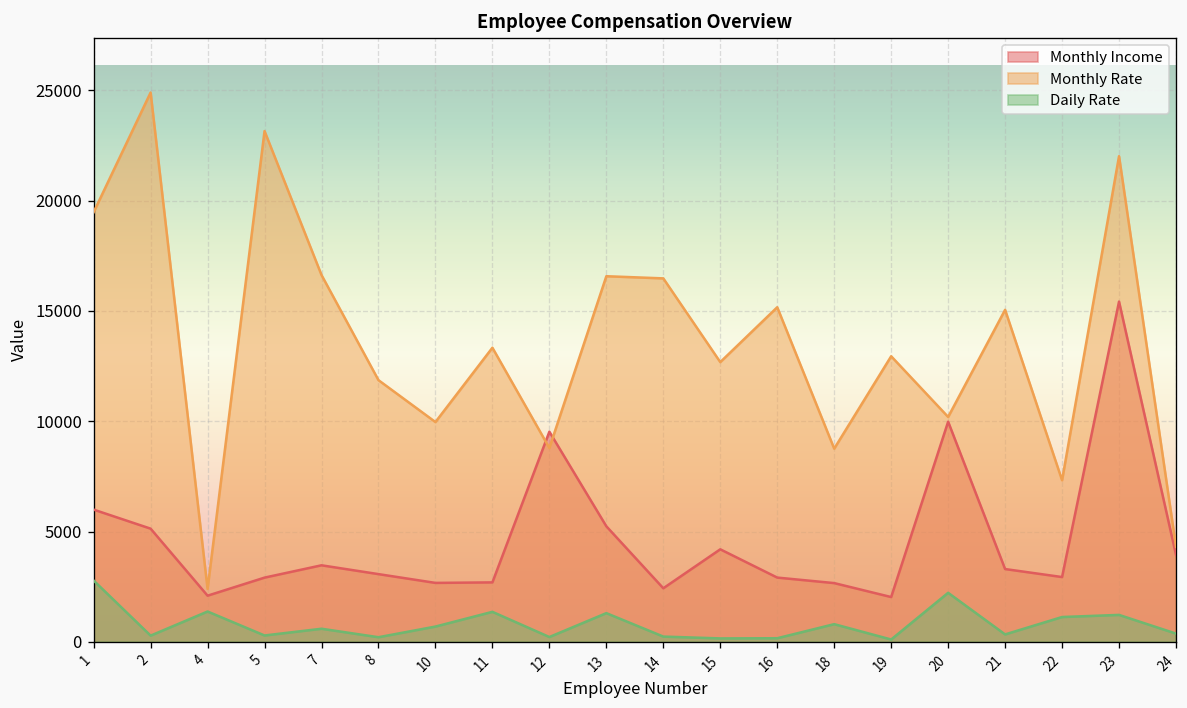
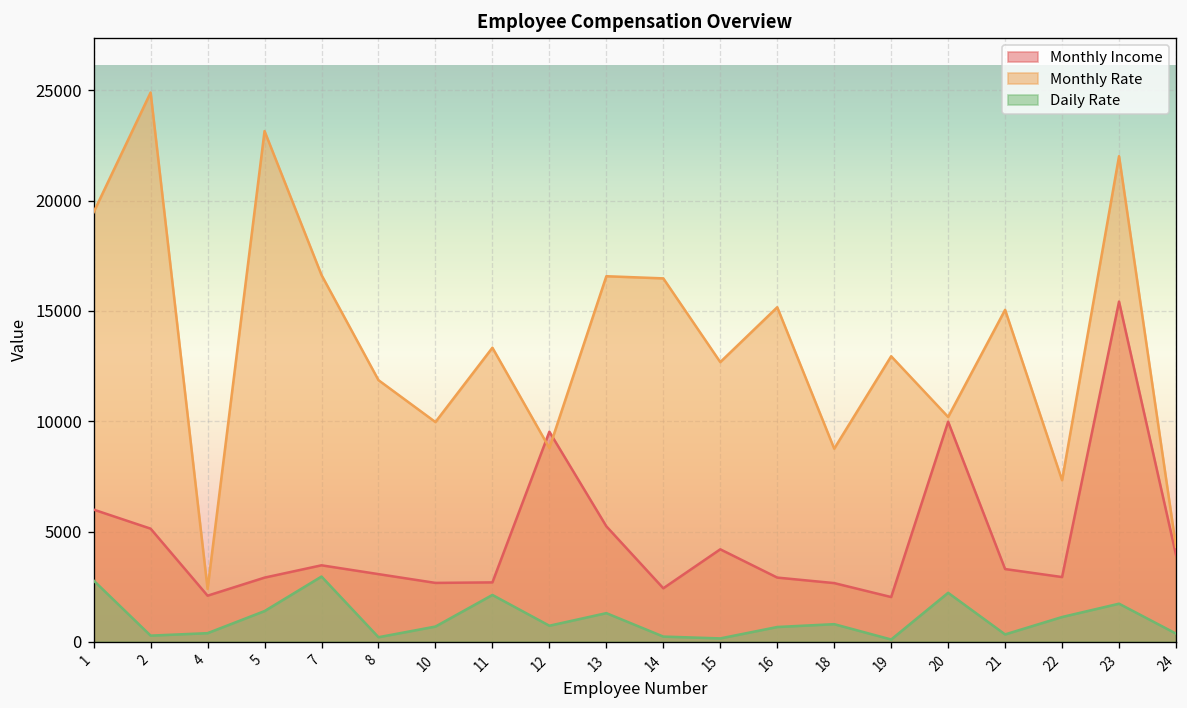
  {
    "Daily Rate": {
      "1": 2800,
      "2": 300,
-     "4": 1400,
-     "5": 300,
-     "7": 600,
+     "4": 400,
+     "5": 1400,
+     "7": 3000,
      "8": 200,
      "10": 700,
-     "11": 1400,
-     "12": 200,
+     "11": 2100,
+     "12": 700,
      "13": 1300,
      "14": 200,
      "15": 200,
-     "16": 200,
+     "16": 700,
      "18": 800,
      "19": 100,
      "20": 2200,
      "21": 300,
      "22": 1100,
-     "23": 1200,
+     "23": 1700,
      "24": 400
    }
  }
